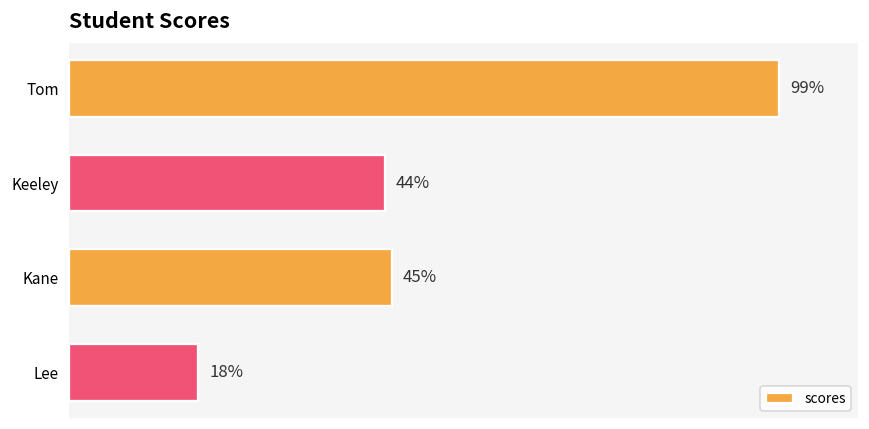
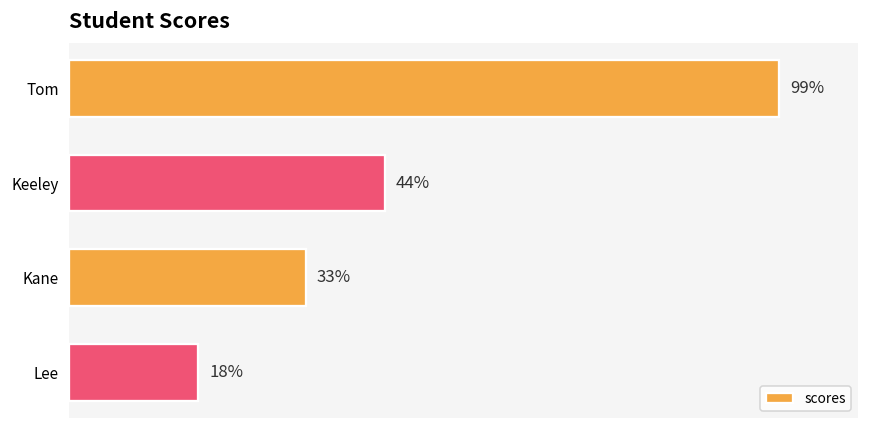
  {
    "Tom": "99%",
    "Keeley": "44%",
-   "Kane": "45%",
+   "Kane": "33%",
    "Lee": "18%"
  }
